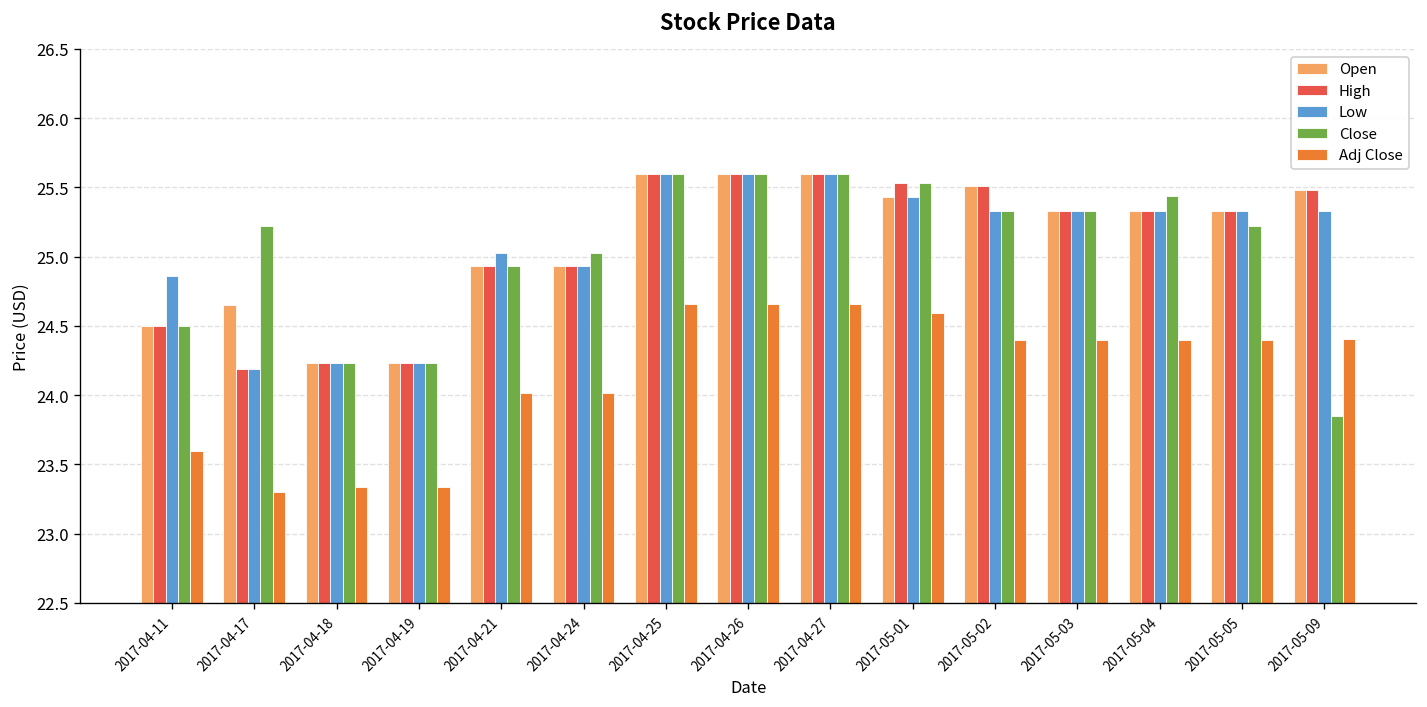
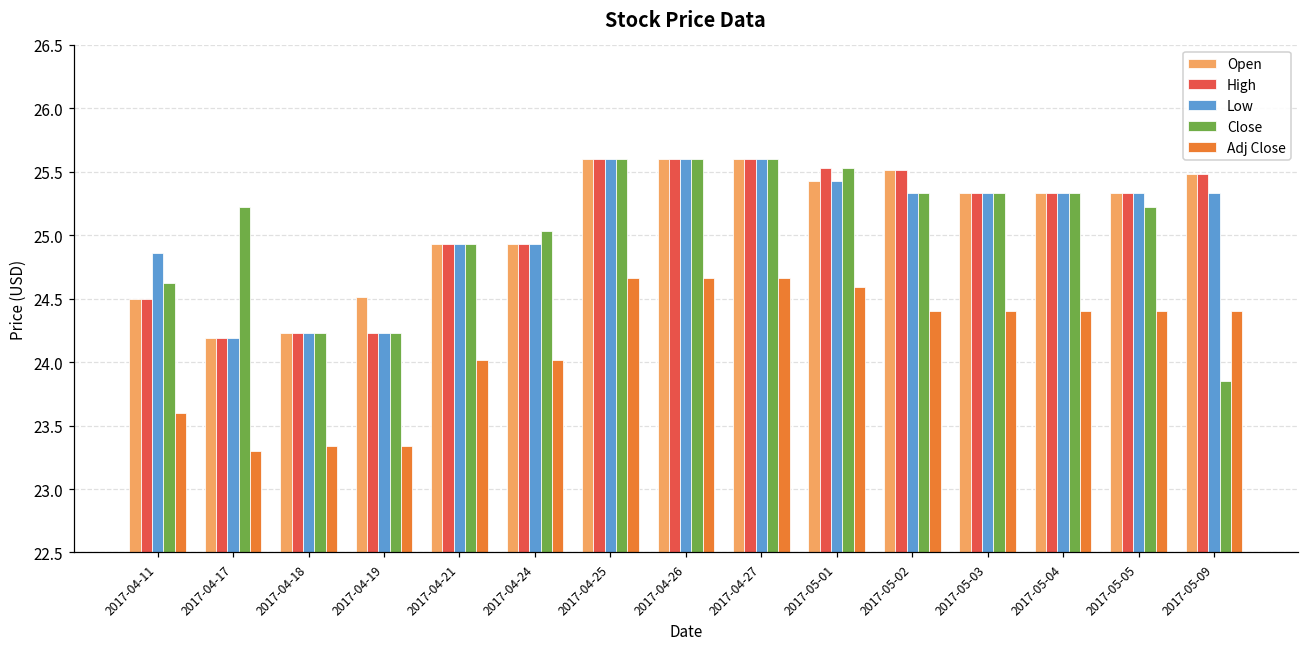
  {
    "Open": {
      "2017-04-11": 24.50,
-     "2017-04-17": 24.65,
+     "2017-04-17": 24.19,
      "2017-04-18": 24.23,
-     "2017-04-19": 24.23,
+     "2017-04-19": 24.51,
      "2017-04-21": 24.93,
      "2017-04-24": 24.93,
      "2017-04-25": 25.60,
      "2017-04-26": 25.60,
      "2017-04-27": 25.60,
      "2017-05-01": 25.43,
      "2017-05-02": 25.51,
      "2017-05-03": 25.33,
      "2017-05-04": 25.33,
      "2017-05-05": 25.33,
      "2017-05-09": 25.48
    },
    "Low": {
      "2017-04-11": 24.86,
      "2017-04-17": 24.19,
      "2017-04-18": 24.23,
      "2017-04-19": 24.23,
-     "2017-04-21": 25.03,
+     "2017-04-21": 24.93,
      "2017-04-24": 24.93,
      "2017-04-25": 25.60,
      "2017-04-26": 25.60,
      "2017-04-27": 25.60,
      "2017-05-01": 25.43,
      "2017-05-02": 25.33,
      "2017-05-03": 25.33,
      "2017-05-04": 25.33,
      "2017-05-05": 25.33,
      "2017-05-09": 25.33
    },
    "Close": {
-     "2017-04-11": 24.50,
+     "2017-04-11": 24.62,
      "2017-04-17": 25.22,
      "2017-04-18": 24.23,
      "2017-04-19": 24.23,
      "2017-04-21": 24.93,
      "2017-04-24": 25.03,
      "2017-04-25": 25.60,
      "2017-04-26": 25.60,
      "2017-04-27": 25.60,
      "2017-05-01": 25.53,
      "2017-05-02": 25.33,
      "2017-05-03": 25.33,
-     "2017-05-04": 25.44,
+     "2017-05-04": 25.33,
      "2017-05-05": 25.22,
      "2017-05-09": 23.85
    }
  }
